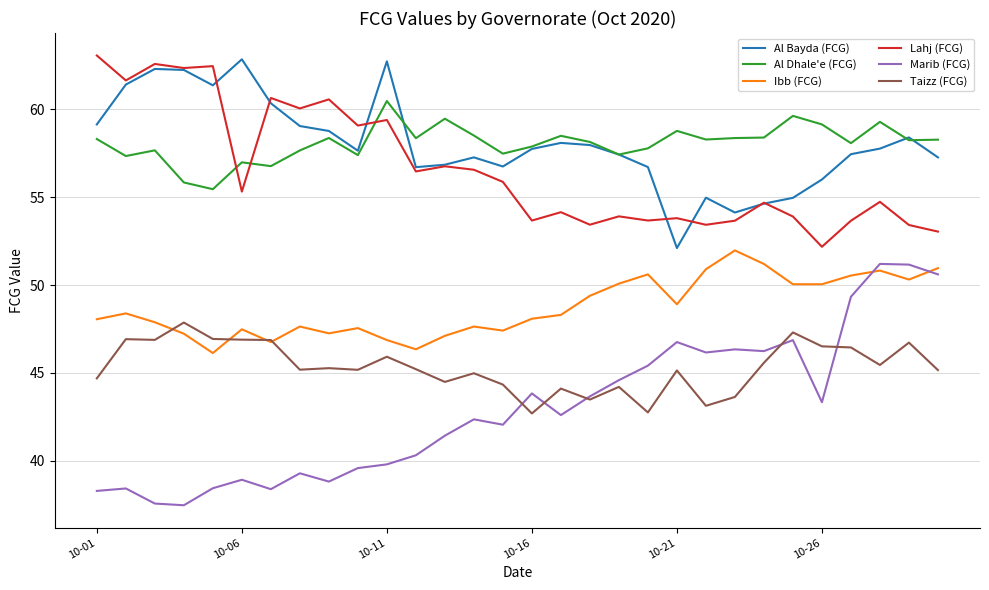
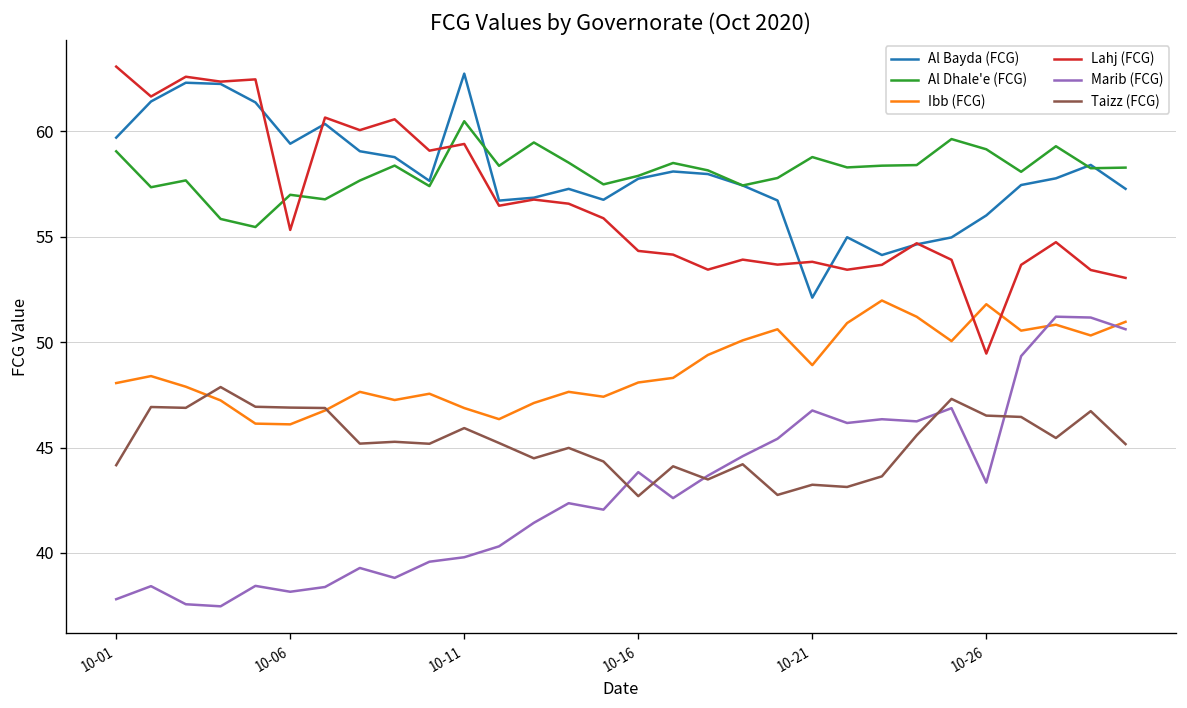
  {
    "Al Bayda (FCG)": {
-     "10-01": 59.1,
-     "10-06": 62.9,
+     "10-01": 59.7,
+     "10-06": 59.4,
      "10-11": 62.7,
      "10-21": 52.1,
      "10-26": 56.0
    },
    "Al Dhale'e (FCG)": {
-     "10-01": 58.3,
+     "10-01": 59.1,
      "10-06": 57.0,
      "10-11": 60.5,
      "10-21": 58.8,
      "10-26": 59.1
    },
    "Ibb (FCG)": {
      "10-01": 48.1,
-     "10-06": 47.5,
+     "10-06": 46.1,
      "10-11": 46.9,
      "10-16": 48.1,
      "10-21": 48.9,
-     "10-26": 50.1
+     "10-26": 51.8
    },
    "Lahj (FCG)": {
      "10-01": 63.1,
      "10-06": 55.3,
      "10-11": 59.4,
-     "10-16": 53.7,
+     "10-16": 54.3,
      "10-21": 53.8,
-     "10-26": 52.2
+     "10-26": 49.5
    },
    "Marib (FCG)": {
-     "10-01": 38.3,
-     "10-06": 38.9,
+     "10-01": 37.8,
+     "10-06": 38.2,
      "10-11": 39.8,
      "10-16": 43.8,
      "10-21": 46.8,
      "10-26": 43.3
    },
    "Taizz (FCG)": {
-     "10-01": 44.7,
+     "10-01": 44.2,
      "10-06": 46.9,
      "10-11": 45.9,
      "10-16": 42.7,
-     "10-21": 45.1,
+     "10-21": 43.2,
      "10-26": 46.5
    }
  }
